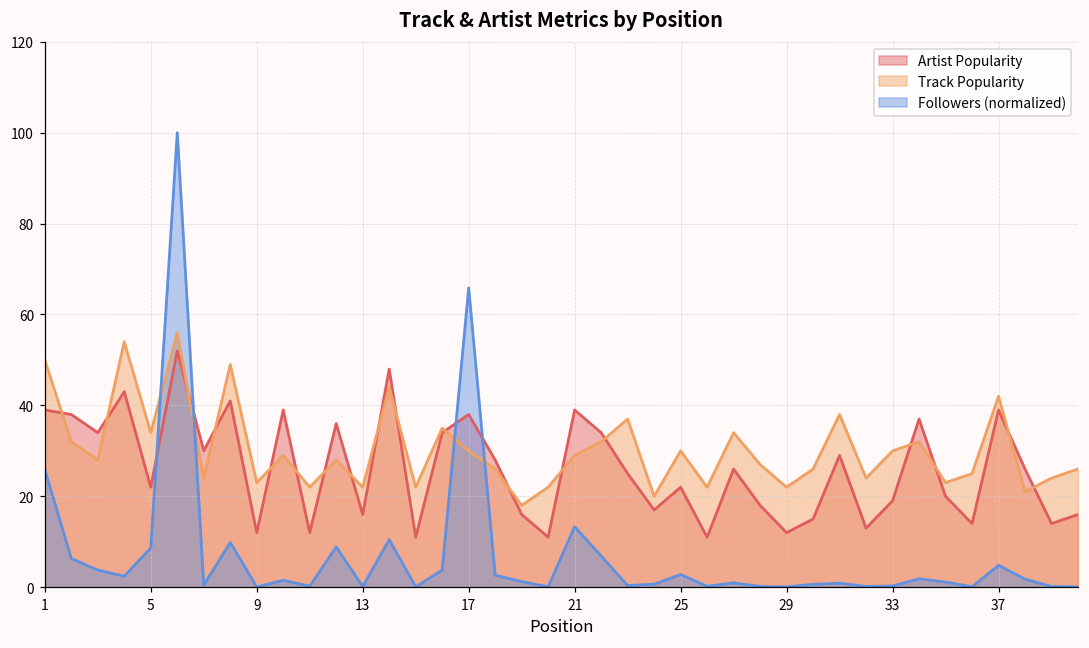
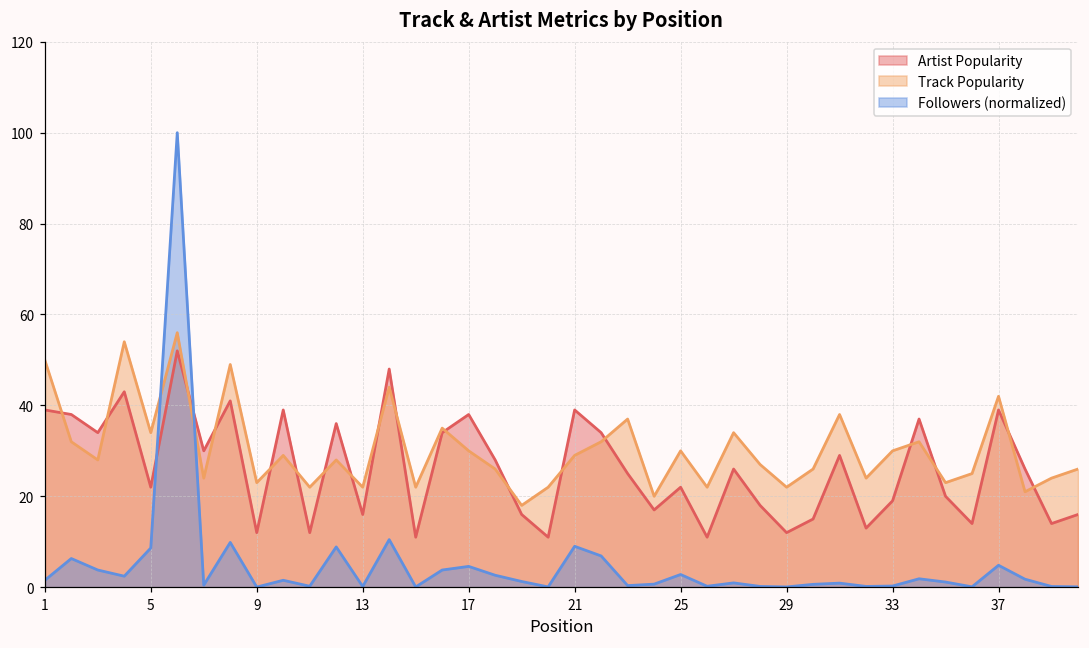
  {
    "Followers (normalized)": {
-     "1": 26,
+     "1": 2,
      "5": 9,
      "9": 0,
      "13": 0,
-     "17": 66,
-     "21": 13,
+     "17": 5,
+     "21": 9,
      "25": 3,
      "29": 0,
      "33": 0,
      "37": 5
    }
  }
